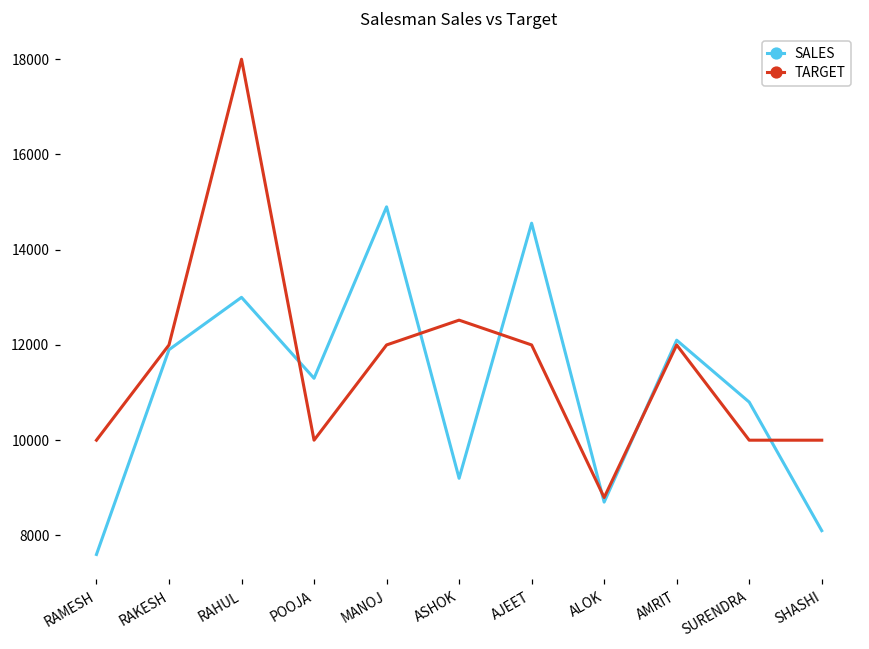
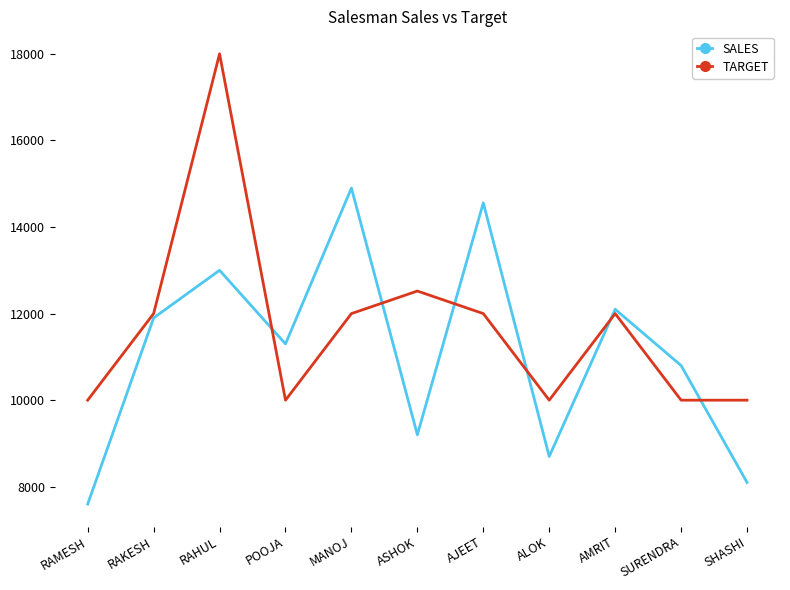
  {
    "SALES": {
      "RAMESH": 7600,
      "RAKESH": 11900,
      "RAHUL": 13000,
      "POOJA": 11300,
      "MANOJ": 14900,
      "ASHOK": 9200,
      "AJEET": 14600,
      "ALOK": 8700,
      "AMRIT": 12100,
      "SURENDRA": 10800,
      "SHASHI": 8100
    },
    "TARGET": {
      "RAMESH": 10000,
      "RAKESH": 12000,
      "RAHUL": 18000,
      "POOJA": 10000,
      "MANOJ": 12000,
      "ASHOK": 12500,
      "AJEET": 12000,
-     "ALOK": 8800,
+     "ALOK": 10000,
      "AMRIT": 12000,
      "SURENDRA": 10000,
      "SHASHI": 10000
    }
  }
